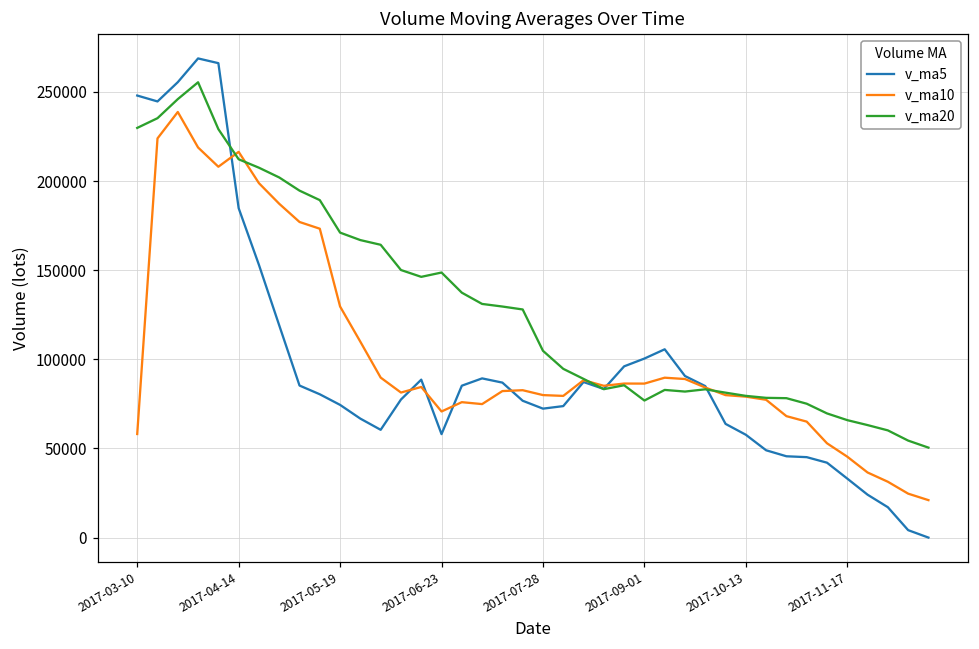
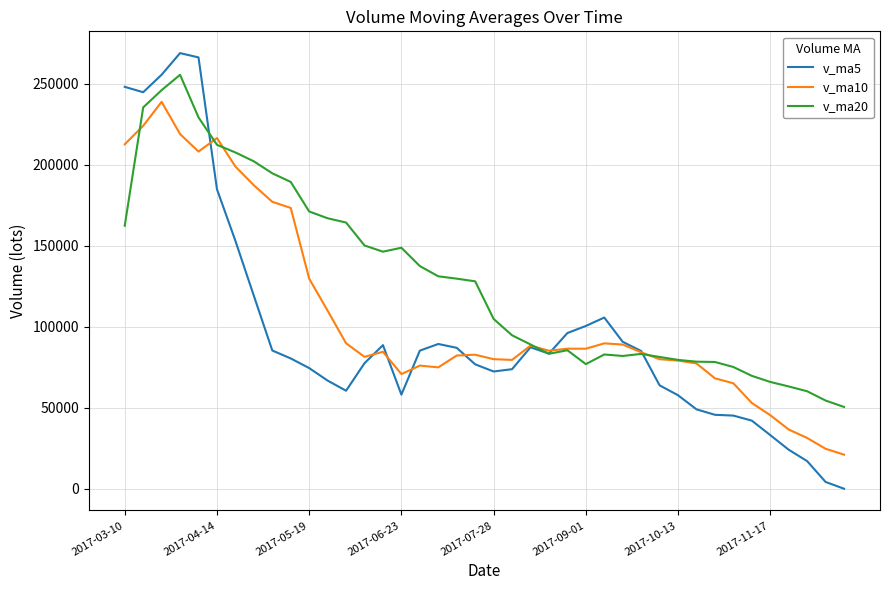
  {
    "v_ma5": {
      "2017-03-10": 248000,
      "2017-04-14": 185000,
      "2017-05-19": 74000,
      "2017-06-23": 58000,
      "2017-07-28": 72000,
      "2017-09-01": 100000,
      "2017-10-13": 58000,
      "2017-11-17": 33000
    },
    "v_ma10": {
-     "2017-03-10": 58000,
+     "2017-03-10": 213000,
      "2017-04-14": 216000,
      "2017-05-19": 130000,
      "2017-06-23": 71000,
      "2017-07-28": 80000,
      "2017-09-01": 86000,
      "2017-11-17": 45000
    },
    "v_ma20": {
-     "2017-03-10": 230000,
+     "2017-03-10": 162000,
      "2017-04-14": 212000,
      "2017-05-19": 171000,
      "2017-06-23": 149000,
      "2017-07-28": 105000,
      "2017-09-01": 77000,
      "2017-11-17": 66000
    }
  }
